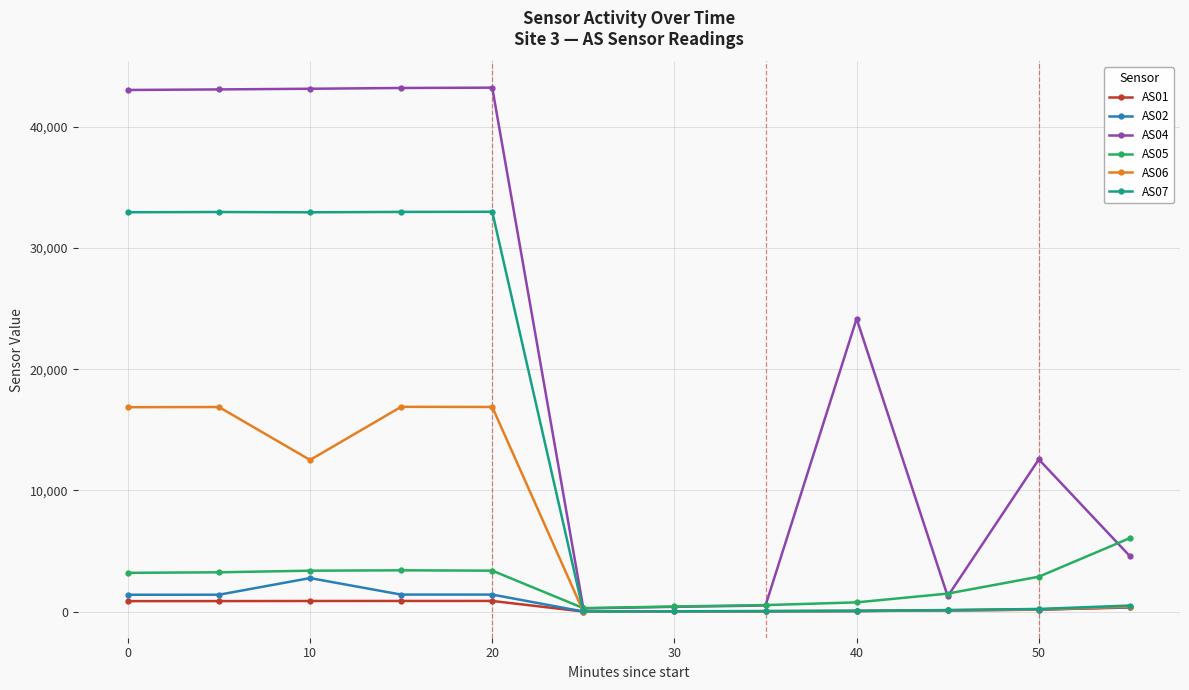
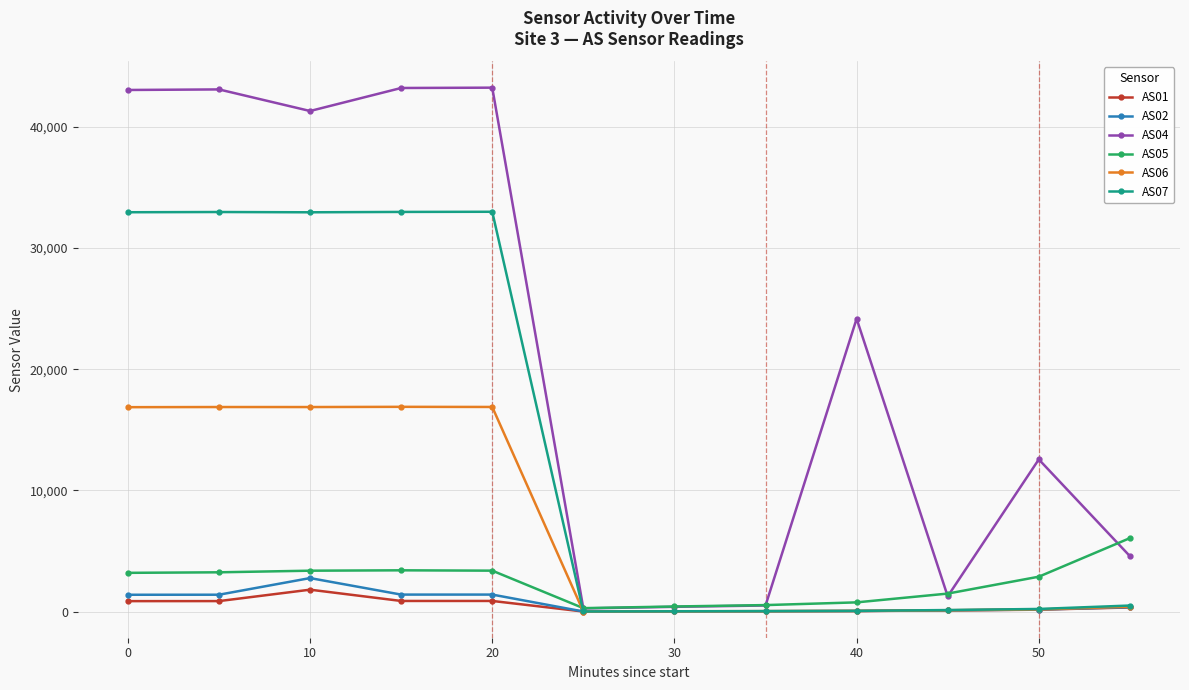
  {
    "AS01": {
      "0": "900",
-     "10": "900",
+     "10": "1,800",
      "20": "900"
    },
    "AS02": {
      "0": "1,400",
      "10": "2,800",
      "20": "1,400"
    },
    "AS04": {
      "0": "43,000",
-     "10": "43,100",
+     "10": "41,300",
      "20": "43,200",
      "40": "24,200",
      "50": "12,600"
    },
    "AS06": {
      "0": "16,900",
-     "10": "12,500",
+     "10": "16,900",
      "20": "16,900"
    }
  }
